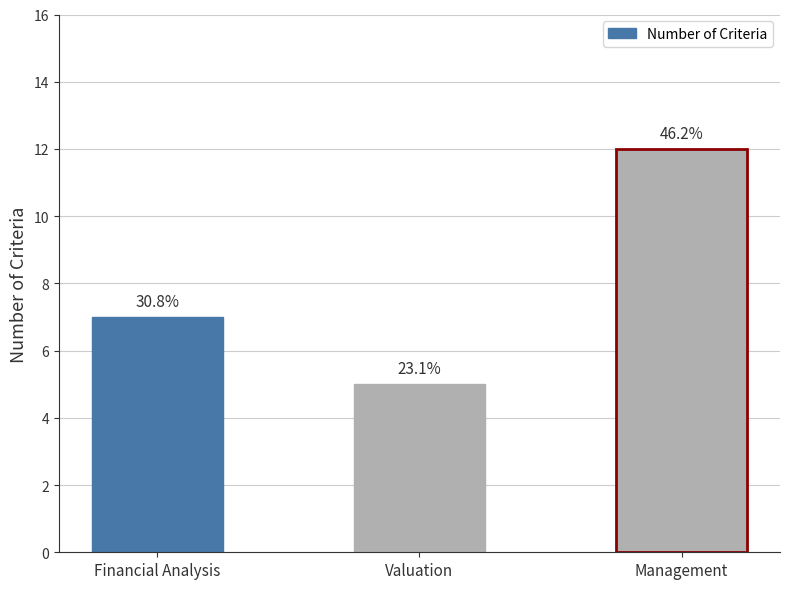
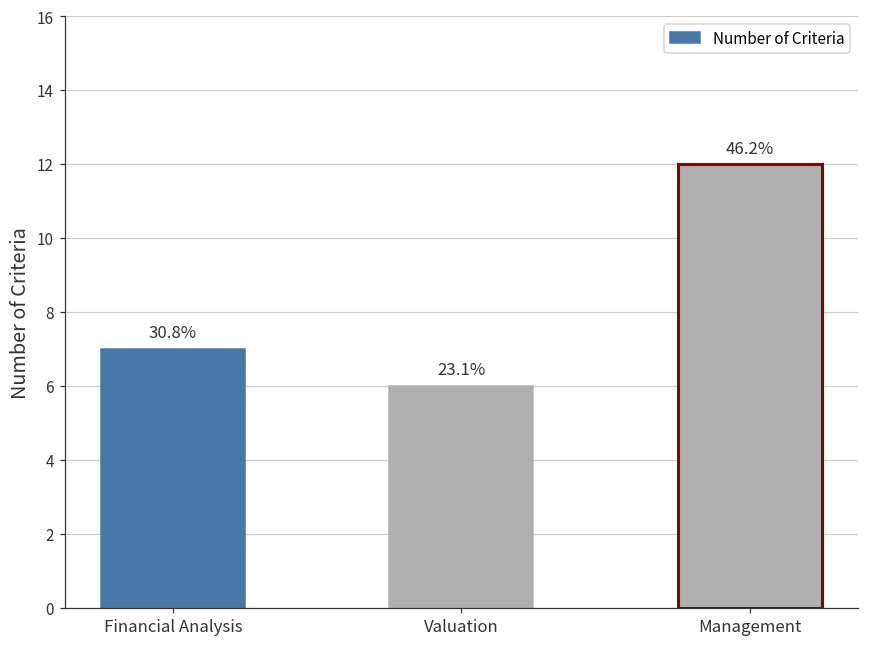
  {
-   "Valuation": 5
+   "Valuation": 6
  }
